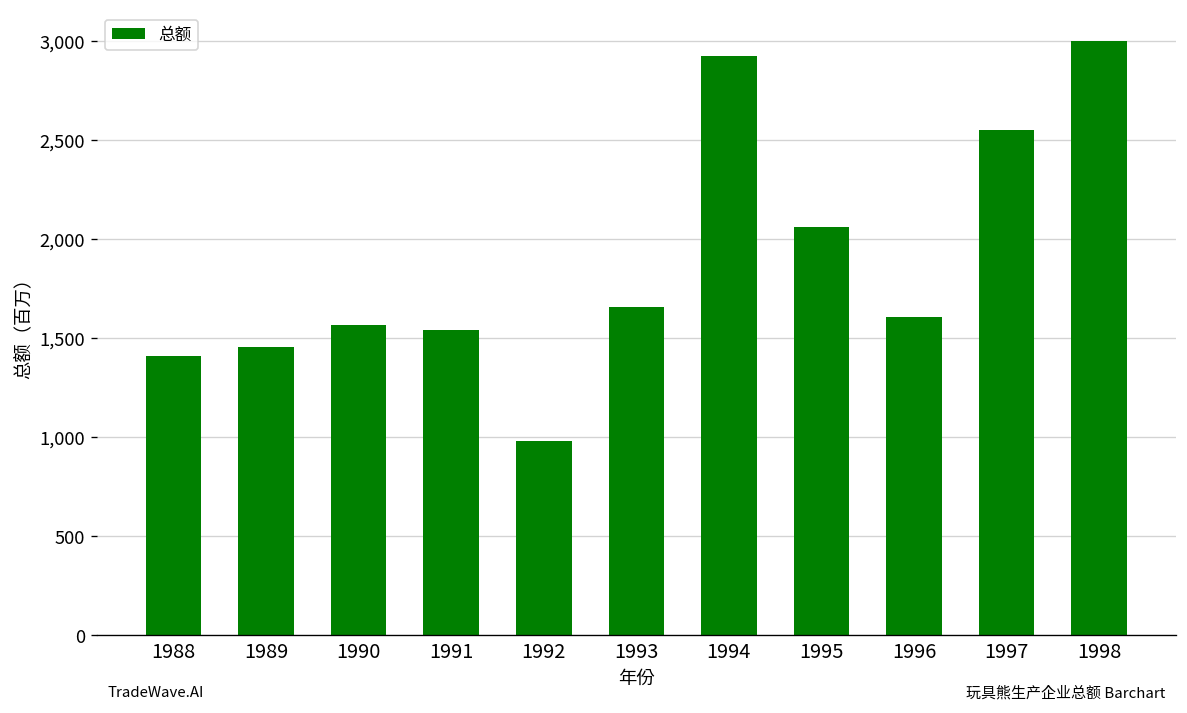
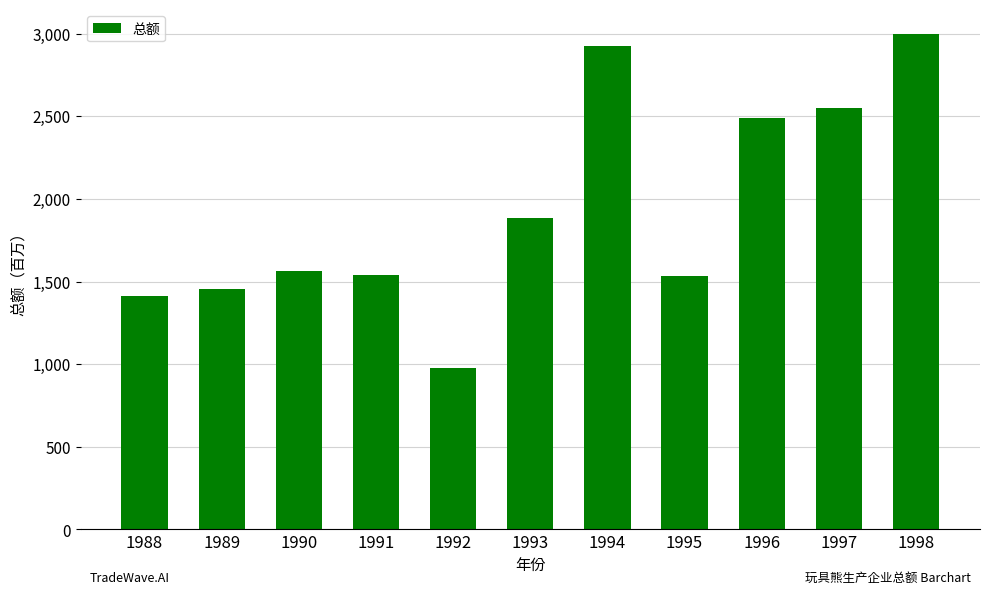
  {
    "1988": "1,410",
    "1989": "1,450",
    "1990": "1,560",
    "1991": "1,540",
    "1992": "980",
-   "1993": "1,660",
+   "1993": "1,880",
    "1994": "2,920",
-   "1995": "2,060",
-   "1996": "1,610",
+   "1995": "1,540",
+   "1996": "2,490",
    "1997": "2,550",
    "1998": "3,000"
  }
